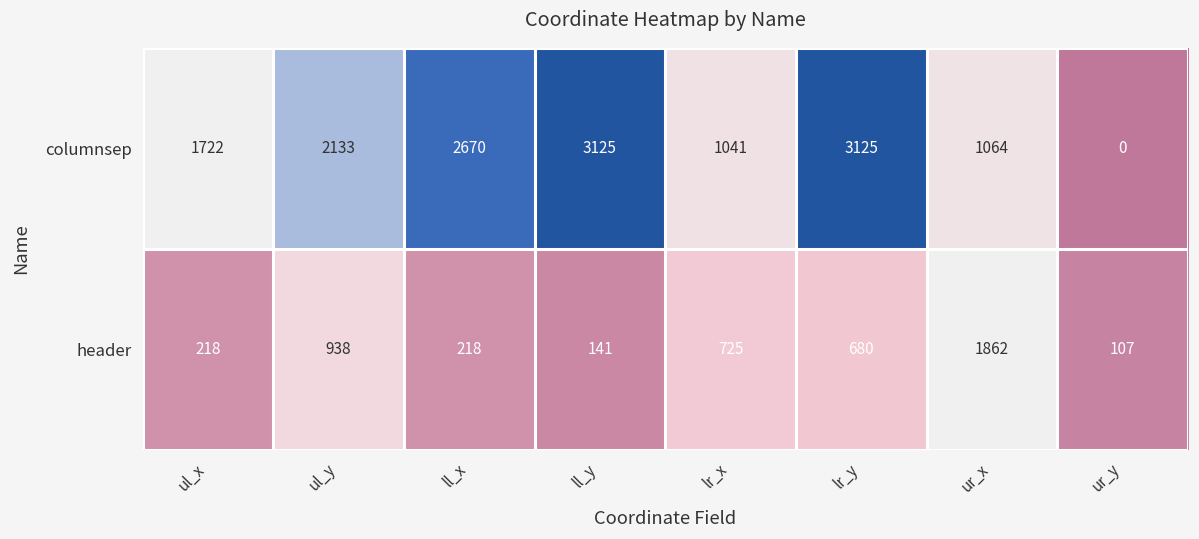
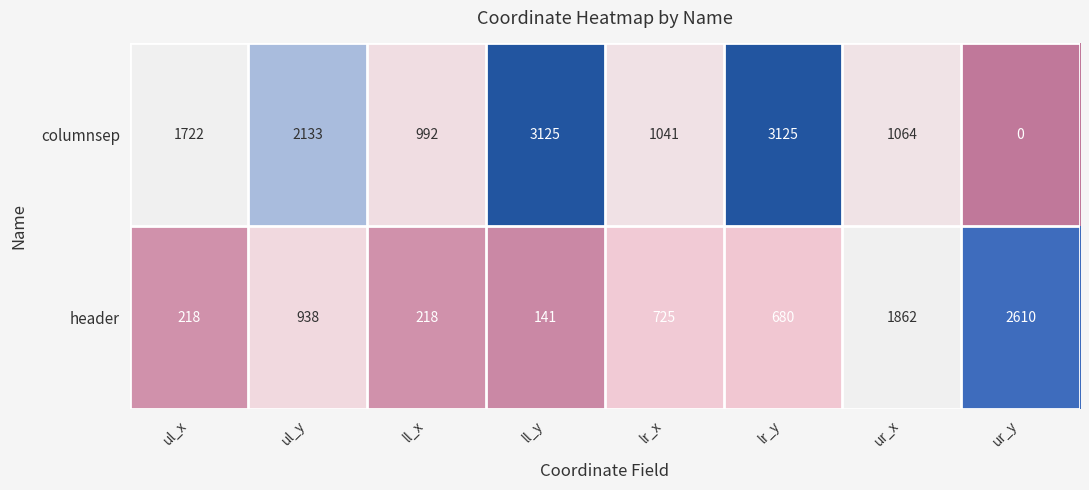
  {
    "columnsep": {
      "ul_x": 1722,
      "ul_y": 2133,
-     "ll_x": 2670,
+     "ll_x": 992,
      "ll_y": 3125,
      "lr_x": 1041,
      "lr_y": 3125,
      "ur_x": 1064,
      "ur_y": 0
    },
    "header": {
      "ul_x": 218,
      "ul_y": 938,
      "ll_x": 218,
      "ll_y": 141,
      "lr_x": 725,
      "lr_y": 680,
      "ur_x": 1862,
-     "ur_y": 107
+     "ur_y": 2610
    }
  }
